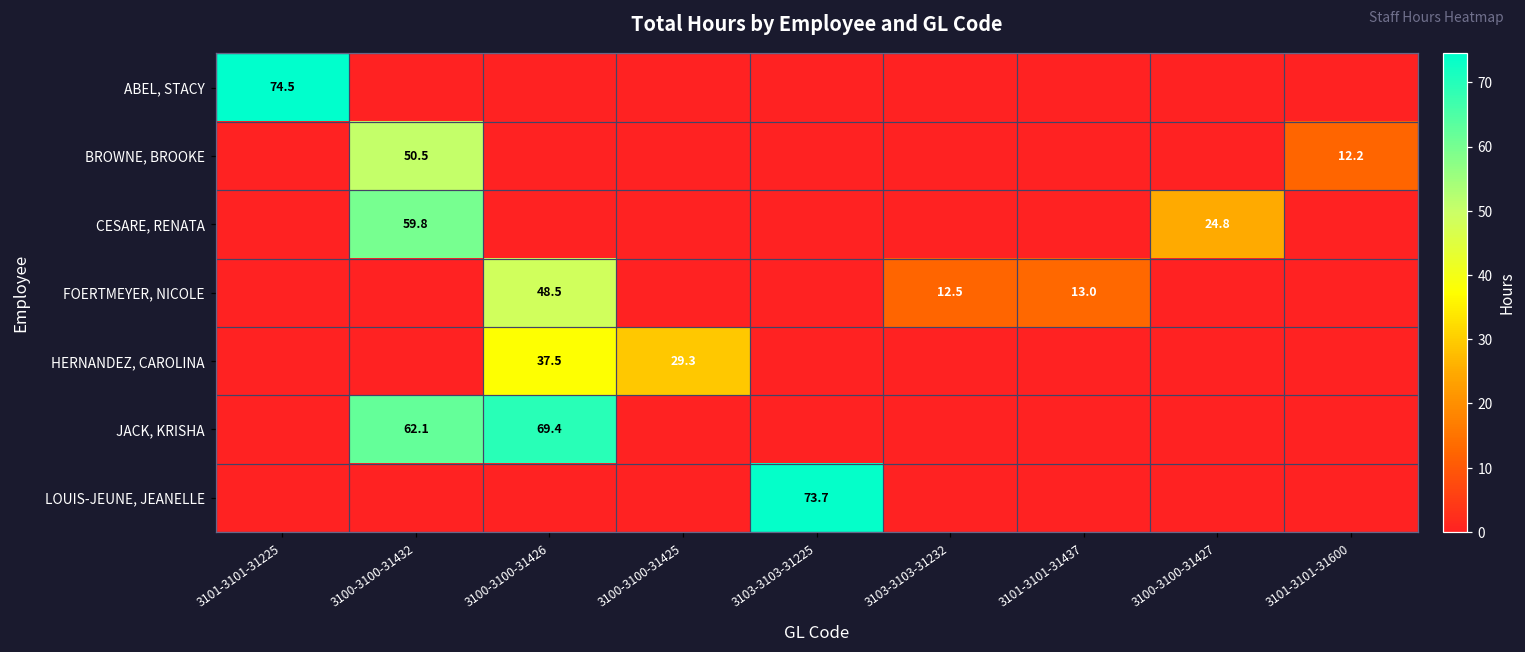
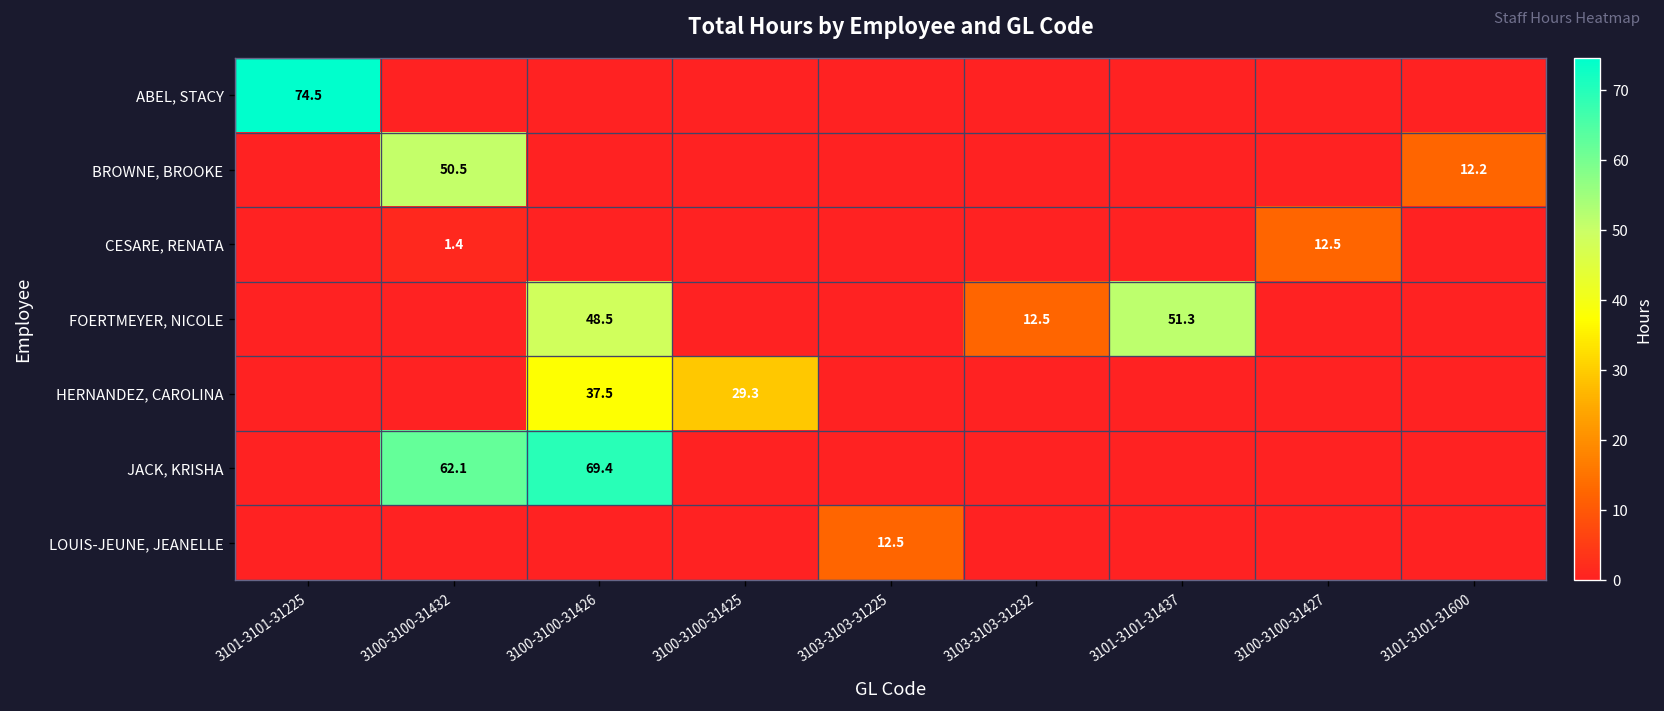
  {
    "ABEL, STACY": {
      "3101-3101-31225": 74.5
    },
    "BROWNE, BROOKE": {
      "3100-3100-31432": 50.5,
      "3101-3101-31600": 12.2
    },
    "CESARE, RENATA": {
-     "3100-3100-31432": 59.8,
-     "3100-3100-31427": 24.8
+     "3100-3100-31432": 1.4,
+     "3100-3100-31427": 12.5
    },
    "FOERTMEYER, NICOLE": {
      "3100-3100-31426": 48.5,
      "3103-3103-31232": 12.5,
-     "3101-3101-31437": 13.0
+     "3101-3101-31437": 51.3
    },
    "HERNANDEZ, CAROLINA": {
      "3100-3100-31426": 37.5,
      "3100-3100-31425": 29.3
    },
    "JACK, KRISHA": {
      "3100-3100-31432": 62.1,
      "3100-3100-31426": 69.4
    },
    "LOUIS-JEUNE, JEANELLE": {
-     "3103-3103-31225": 73.7
+     "3103-3103-31225": 12.5
    }
  }
